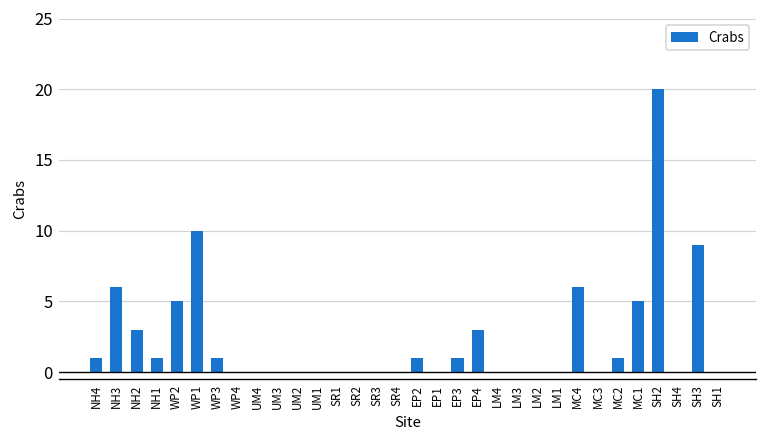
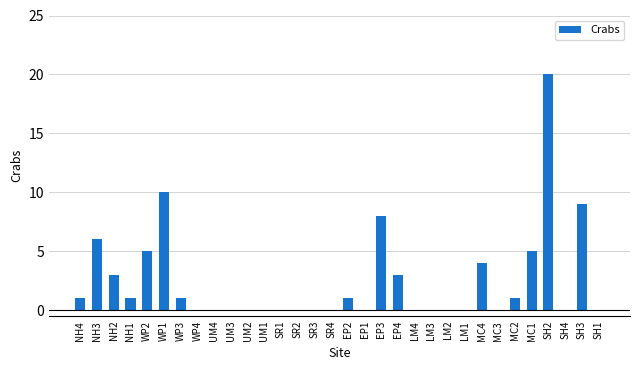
  {
    "NH4": 1,
    "NH3": 6,
    "NH2": 3,
    "NH1": 1,
    "WP2": 5,
    "WP1": 10,
    "WP3": 1,
    "WP4": 0,
    "UM4": 0,
    "UM3": 0,
    "UM2": 0,
    "UM1": 0,
    "SR1": 0,
    "SR2": 0,
    "SR3": 0,
    "SR4": 0,
    "EP2": 1,
    "EP1": 0,
-   "EP3": 1,
+   "EP3": 8,
    "EP4": 3,
    "LM4": 0,
    "LM3": 0,
    "LM2": 0,
    "LM1": 0,
-   "MC4": 6,
+   "MC4": 4,
    "MC3": 0,
    "MC2": 1,
    "MC1": 5,
    "SH2": 20,
    "SH4": 0,
    "SH3": 9,
    "SH1": 0
  }
